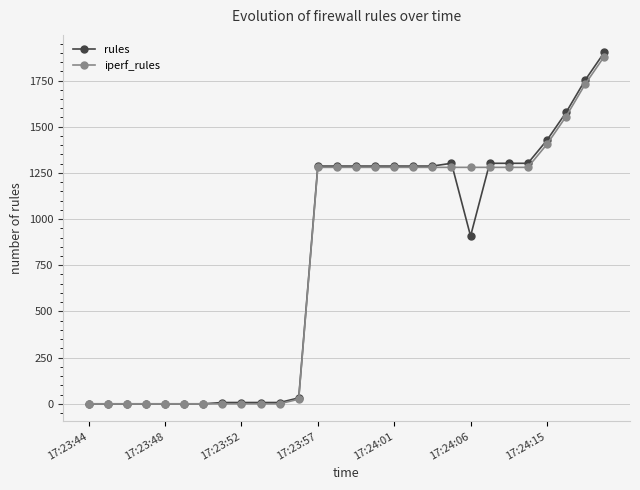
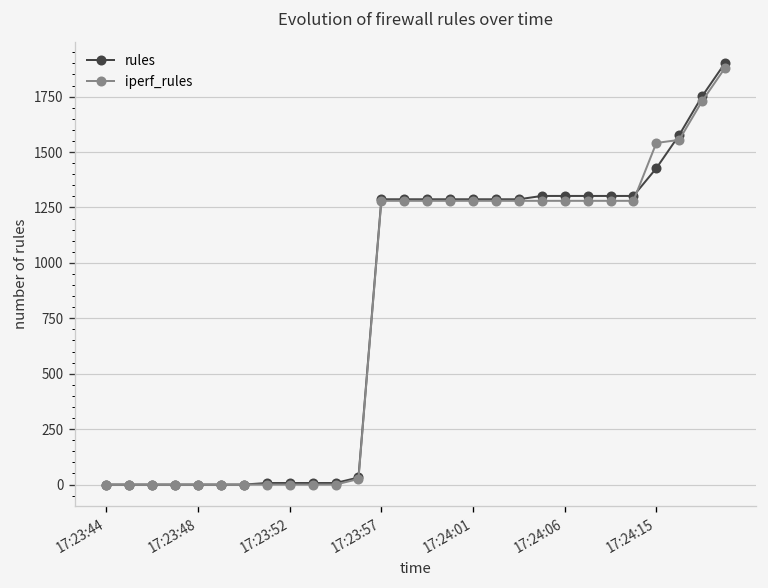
  {
    "rules": {
-     "17:24:06": 910,
+     "17:24:06": 1300,
      "17:24:15": 1430
    },
    "iperf_rules": {
      "17:24:06": 1280,
-     "17:24:15": 1410
+     "17:24:15": 1540
    }
  }
